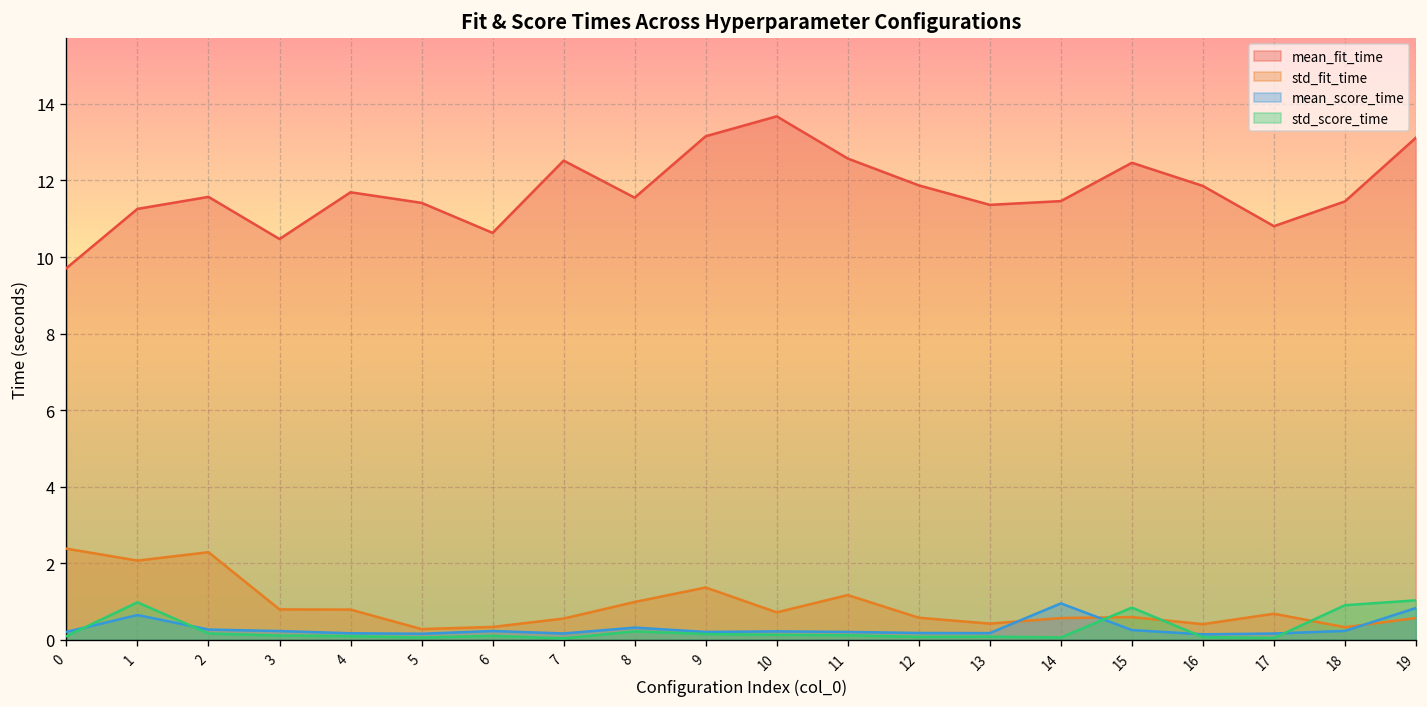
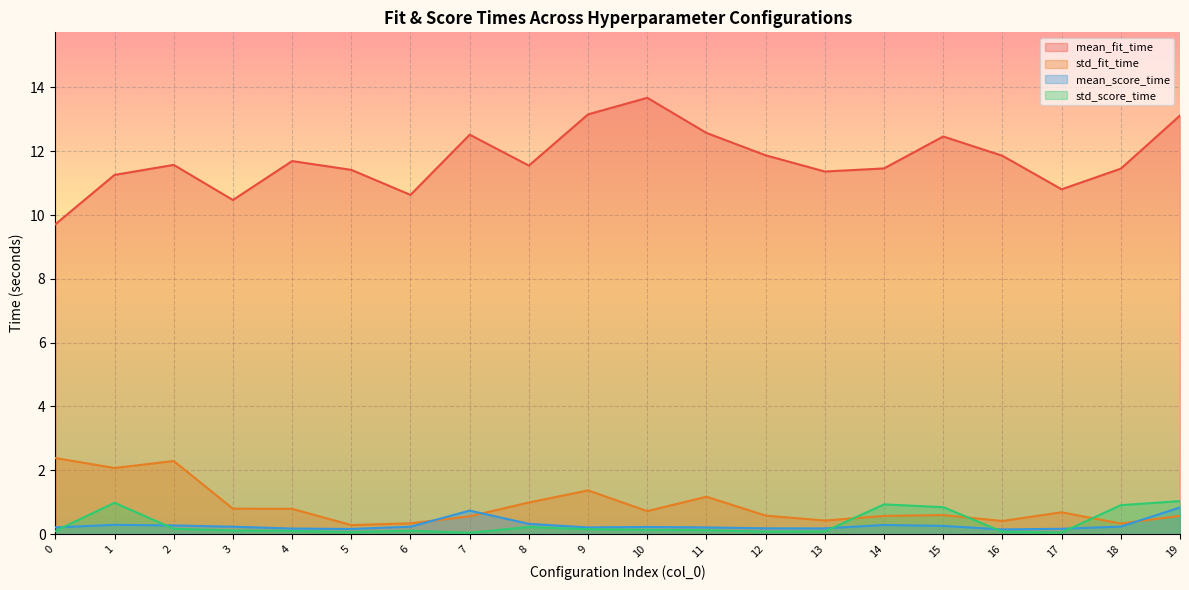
  {
    "mean_score_time": {
      "0": 0.2,
-     "1": 0.7,
+     "1": 0.3,
      "2": 0.3,
      "3": 0.2,
      "5": 0.2,
      "6": 0.2,
-     "7": 0.2,
+     "7": 0.7,
      "8": 0.3,
      "10": 0.2,
      "11": 0.2,
      "12": 0.2,
      "13": 0.2,
-     "14": 1.0,
+     "14": 0.3,
      "15": 0.3,
      "17": 0.2,
      "18": 0.2,
      "19": 0.8
    },
    "std_score_time": {
      "0": 0.1,
      "1": 1.0,
      "2": 0.2,
      "3": 0.1,
      "5": 0.1,
      "6": 0.1,
      "7": 0.0,
      "8": 0.2,
      "10": 0.1,
      "11": 0.1,
      "12": 0.1,
      "13": 0.1,
-     "14": 0.1,
+     "14": 0.9,
      "15": 0.8,
      "17": 0.1,
      "18": 0.9,
      "19": 1.0
    }
  }
